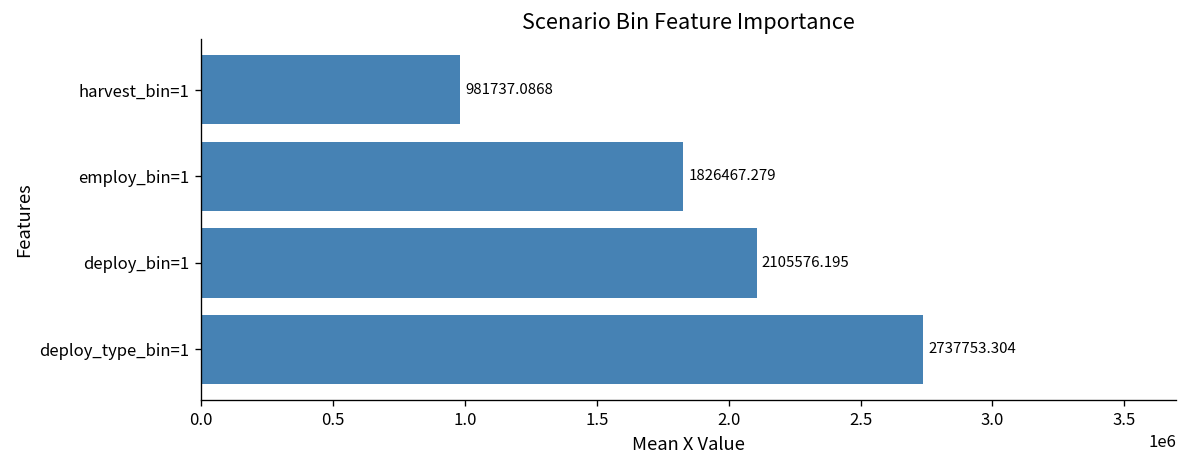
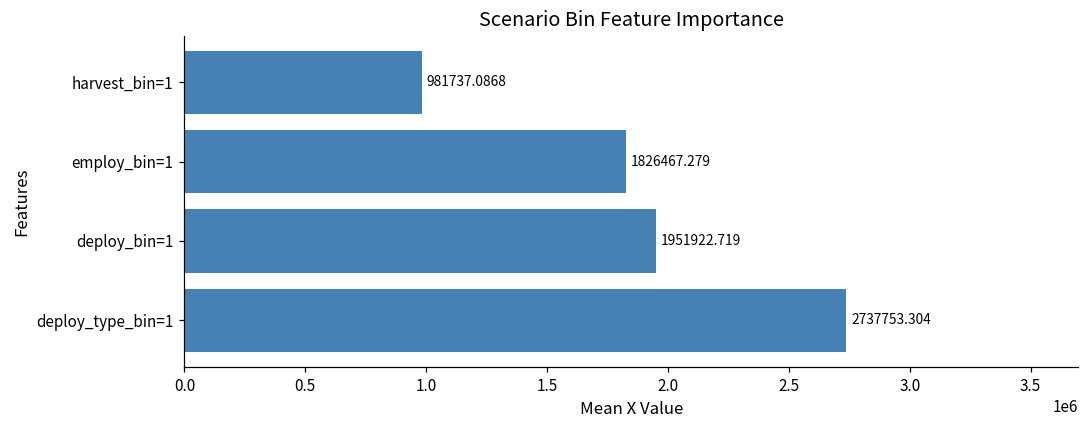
  {
    "harvest_bin=1": 981737.0868,
    "employ_bin=1": 1826467.279,
-   "deploy_bin=1": 2105576.195,
+   "deploy_bin=1": 1951922.719,
    "deploy_type_bin=1": 2737753.304
  }
